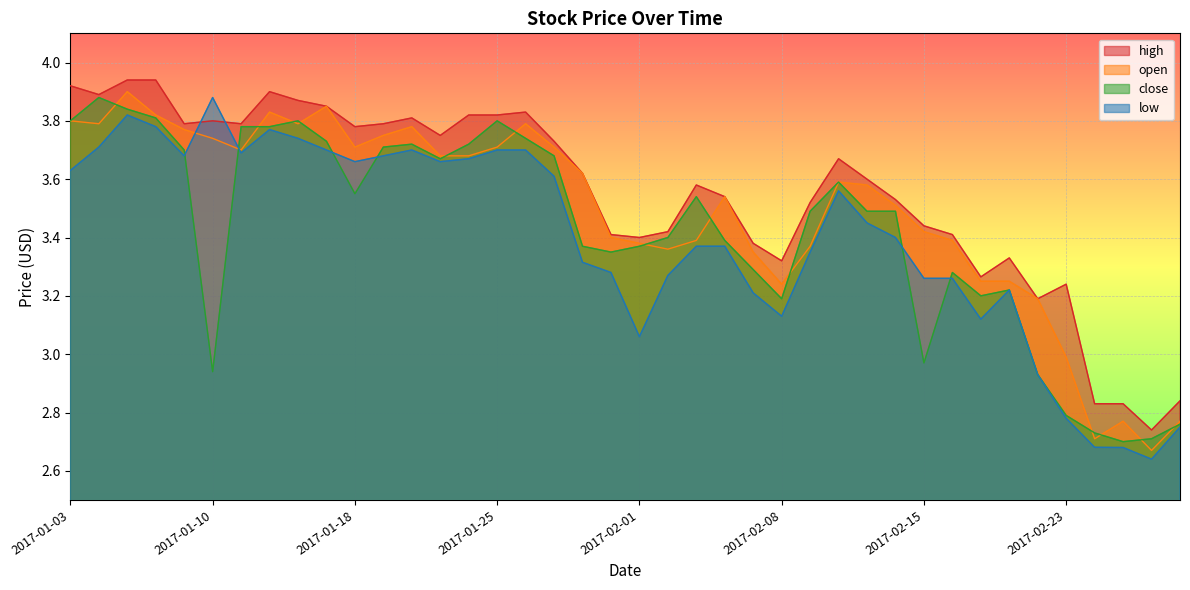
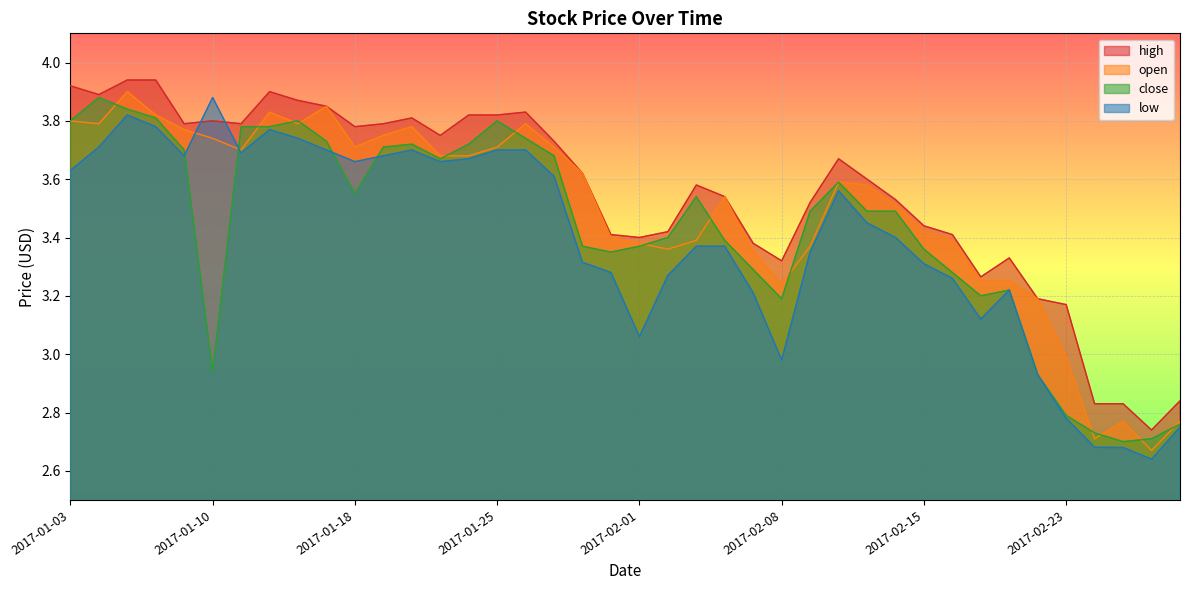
  {
    "high": {
      "2017-01-03": 3.92,
      "2017-01-10": 3.80,
      "2017-01-18": 3.78,
      "2017-01-25": 3.82,
      "2017-02-01": 3.40,
      "2017-02-08": 3.32,
      "2017-02-15": 3.44,
-     "2017-02-23": 3.24
+     "2017-02-23": 3.17
    },
    "open": {
      "2017-01-10": 3.74,
      "2017-01-18": 3.71,
      "2017-01-25": 3.71,
      "2017-02-01": 3.38,
      "2017-02-08": 3.24,
      "2017-02-15": 3.42,
      "2017-02-23": 2.99
    },
    "close": {
      "2017-01-10": 2.94,
      "2017-01-18": 3.55,
      "2017-01-25": 3.80,
      "2017-02-01": 3.37,
      "2017-02-08": 3.19,
-     "2017-02-15": 2.97,
+     "2017-02-15": 3.36,
      "2017-02-23": 2.79
    },
    "low": {
      "2017-01-03": 3.63,
      "2017-01-10": 3.88,
      "2017-01-18": 3.66,
      "2017-01-25": 3.70,
      "2017-02-01": 3.06,
-     "2017-02-08": 3.13,
-     "2017-02-15": 3.26,
+     "2017-02-08": 2.98,
+     "2017-02-15": 3.31,
      "2017-02-23": 2.78
    }
  }
